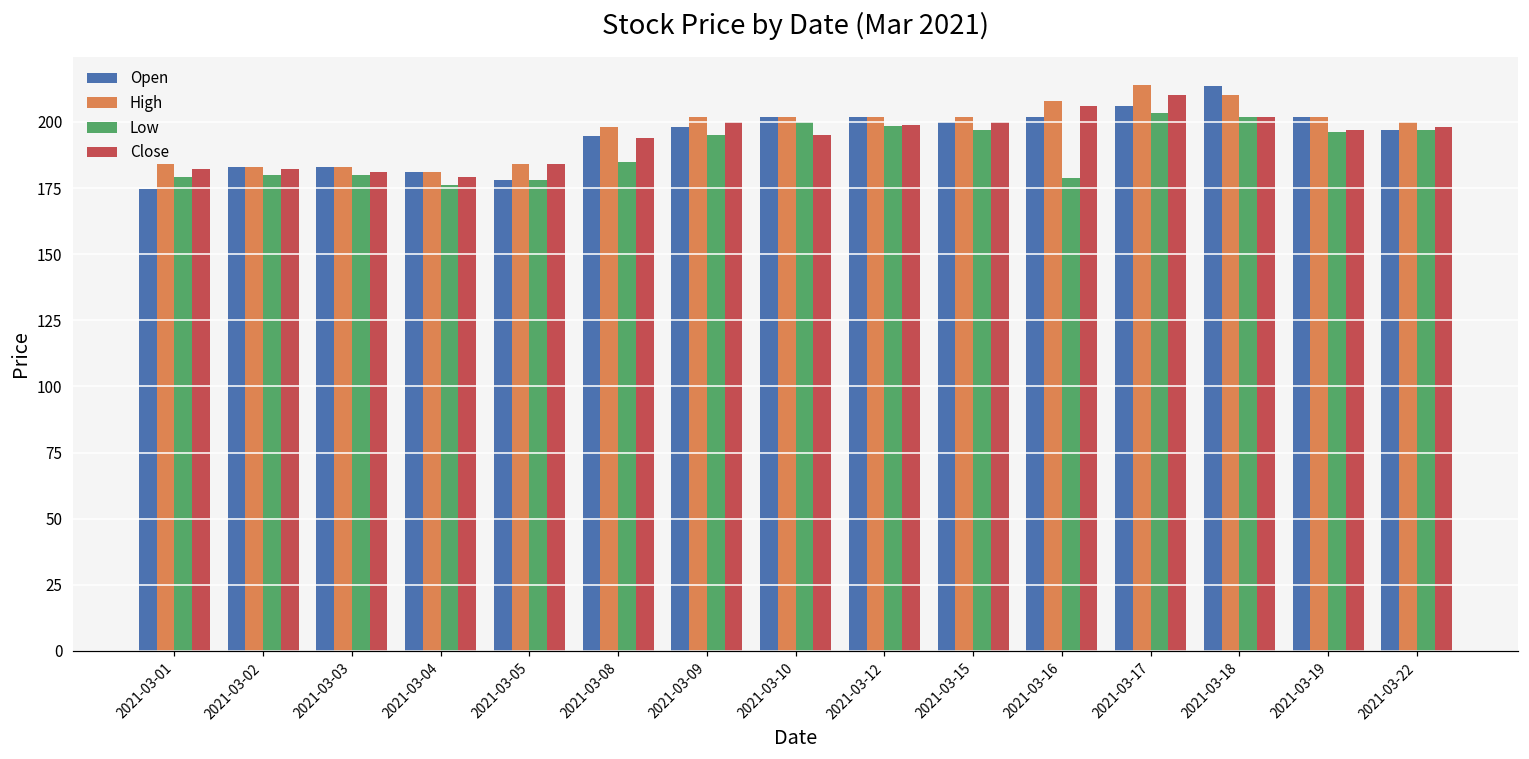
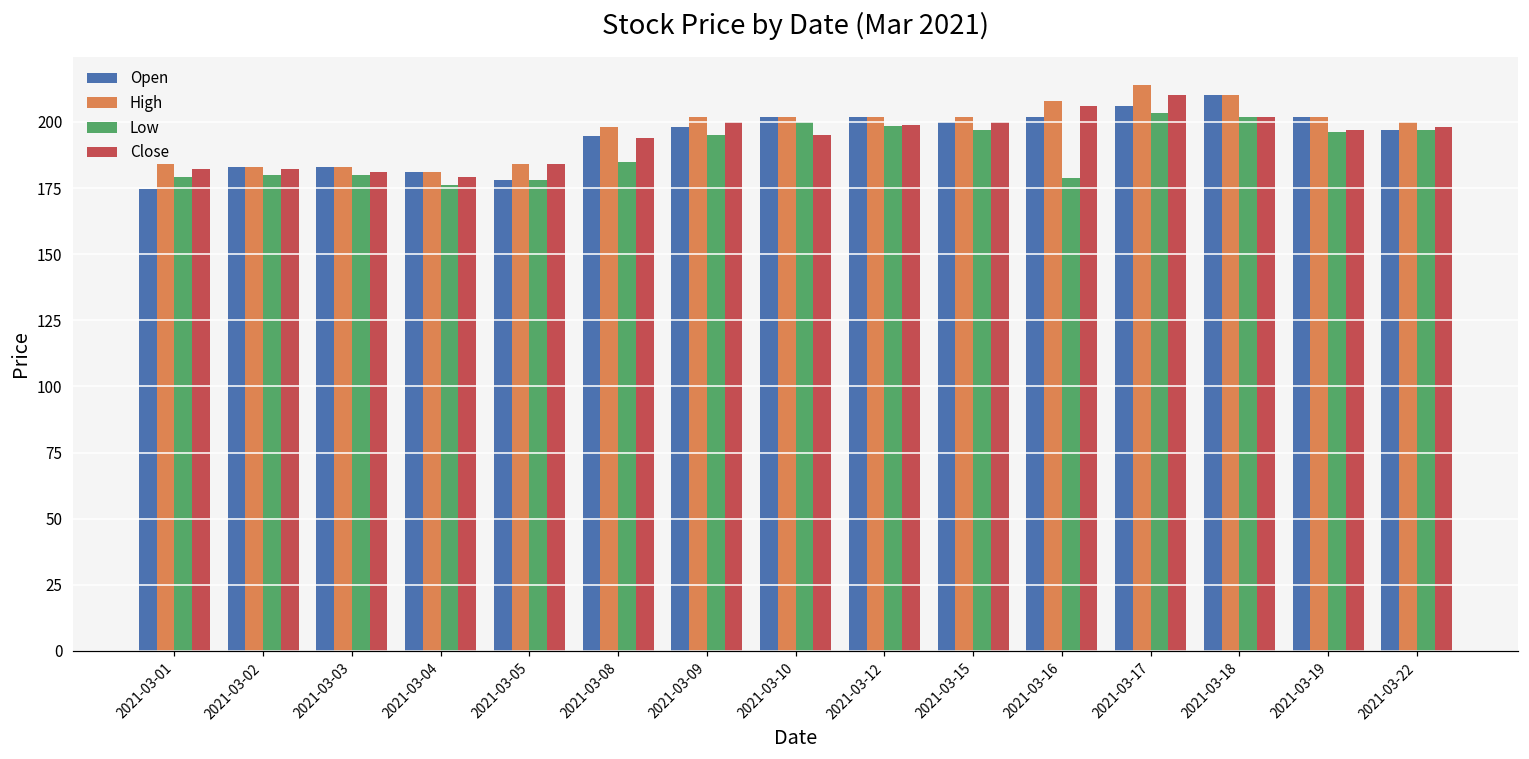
  {
    "Open": {
      "2021-03-01": 175,
      "2021-03-02": 183,
      "2021-03-03": 183,
      "2021-03-04": 181,
      "2021-03-05": 178,
      "2021-03-08": 195,
      "2021-03-09": 198,
      "2021-03-10": 202,
      "2021-03-12": 202,
      "2021-03-15": 200,
      "2021-03-16": 202,
      "2021-03-17": 206,
-     "2021-03-18": 214,
+     "2021-03-18": 210,
      "2021-03-19": 202,
      "2021-03-22": 197
    },
    "Low": {
      "2021-03-01": 179,
      "2021-03-02": 180,
      "2021-03-03": 180,
      "2021-03-04": 176,
      "2021-03-05": 178,
      "2021-03-08": 185,
      "2021-03-09": 195,
      "2021-03-10": 200,
      "2021-03-12": 199,
      "2021-03-15": 197,
      "2021-03-16": 179,
      "2021-03-17": 203,
      "2021-03-18": 202,
      "2021-03-19": 196,
      "2021-03-22": 197
    }
  }
